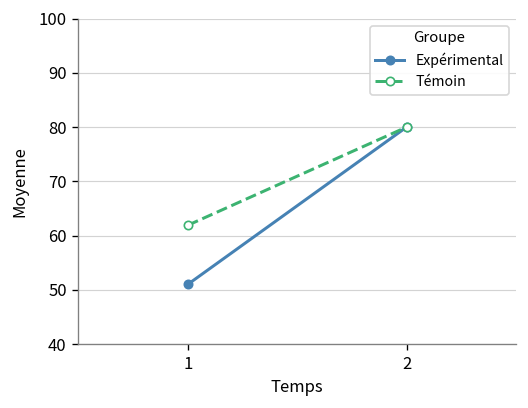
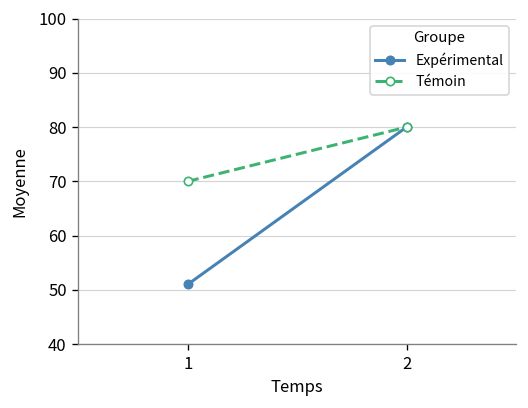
  {
    "Expérimental": {
      "1": 51
    },
    "Témoin": {
-     "1": 62
+     "1": 70
    }
  }
